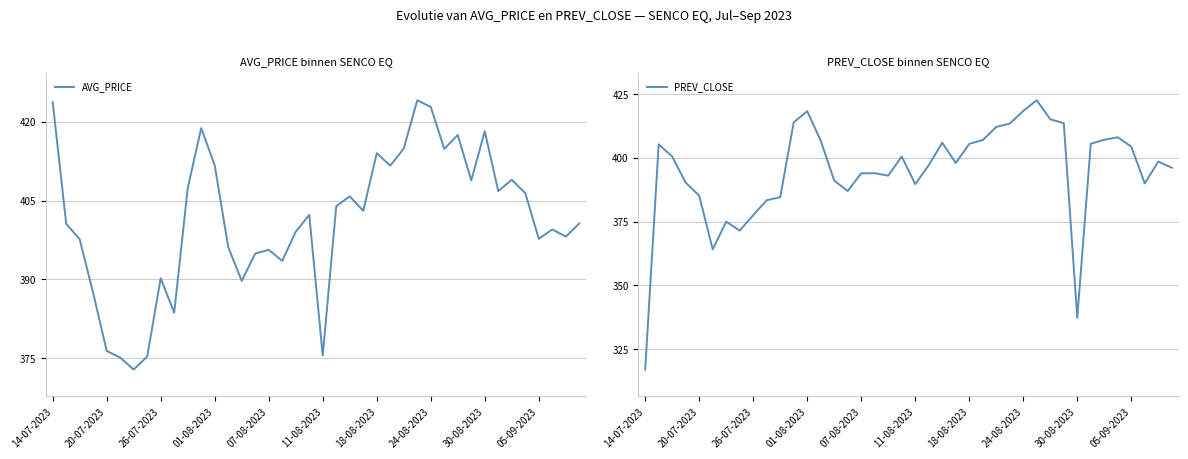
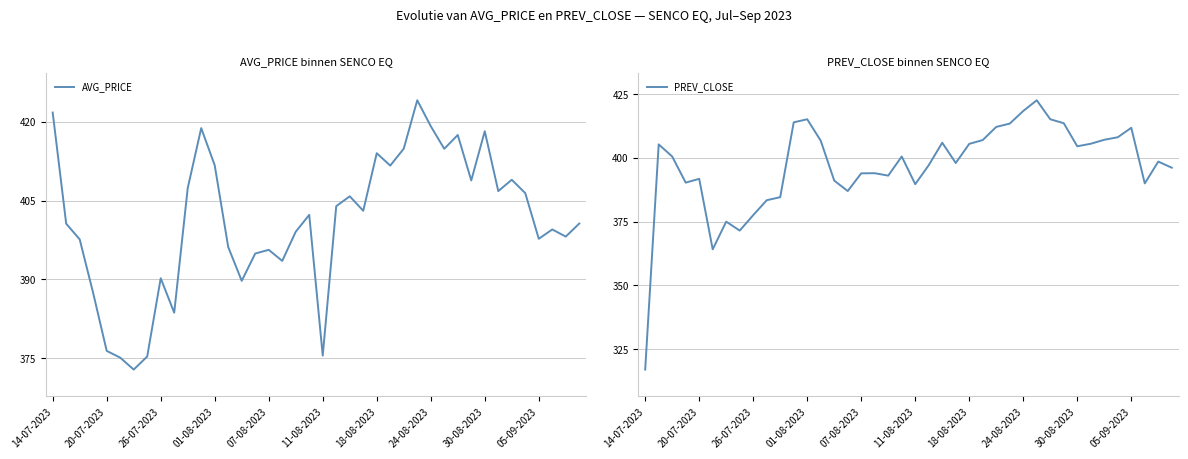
  {
    "AVG_PRICE binnen SENCO EQ": {
-     "14-07-2023": 424,
+     "14-07-2023": 422,
      "20-07-2023": 376,
      "26-07-2023": 390,
      "01-08-2023": 412,
      "07-08-2023": 396,
      "11-08-2023": 375,
      "18-08-2023": 414,
-     "24-08-2023": 423,
+     "24-08-2023": 419,
      "30-08-2023": 418,
      "05-09-2023": 398
    },
    "PREV_CLOSE binnen SENCO EQ": {
      "14-07-2023": 317,
-     "20-07-2023": 385,
+     "20-07-2023": 392,
      "26-07-2023": 378,
-     "01-08-2023": 418,
+     "01-08-2023": 415,
      "07-08-2023": 394,
      "11-08-2023": 390,
      "18-08-2023": 406,
      "24-08-2023": 418,
-     "30-08-2023": 337,
-     "05-09-2023": 404
+     "30-08-2023": 405,
+     "05-09-2023": 412
    }
  }
